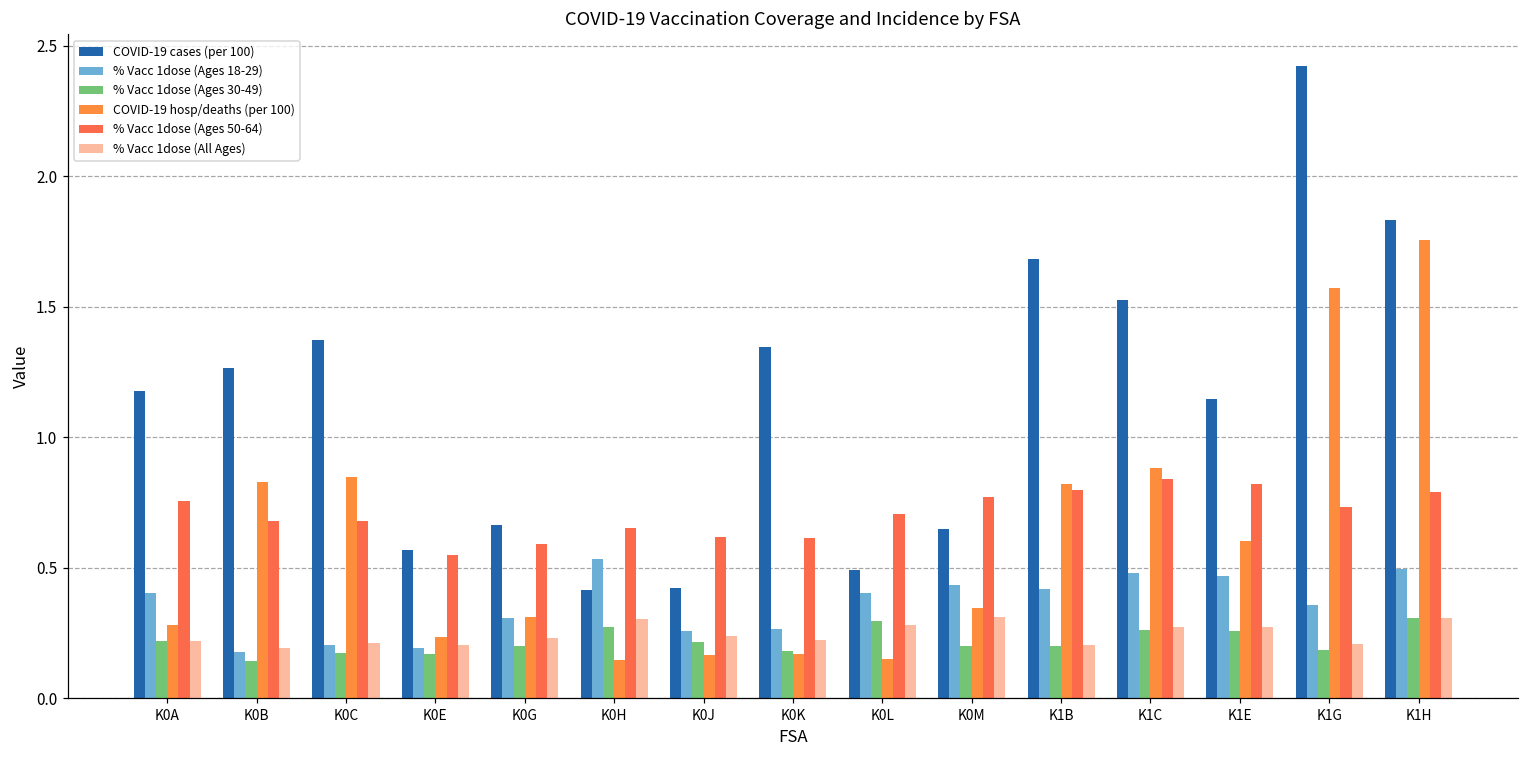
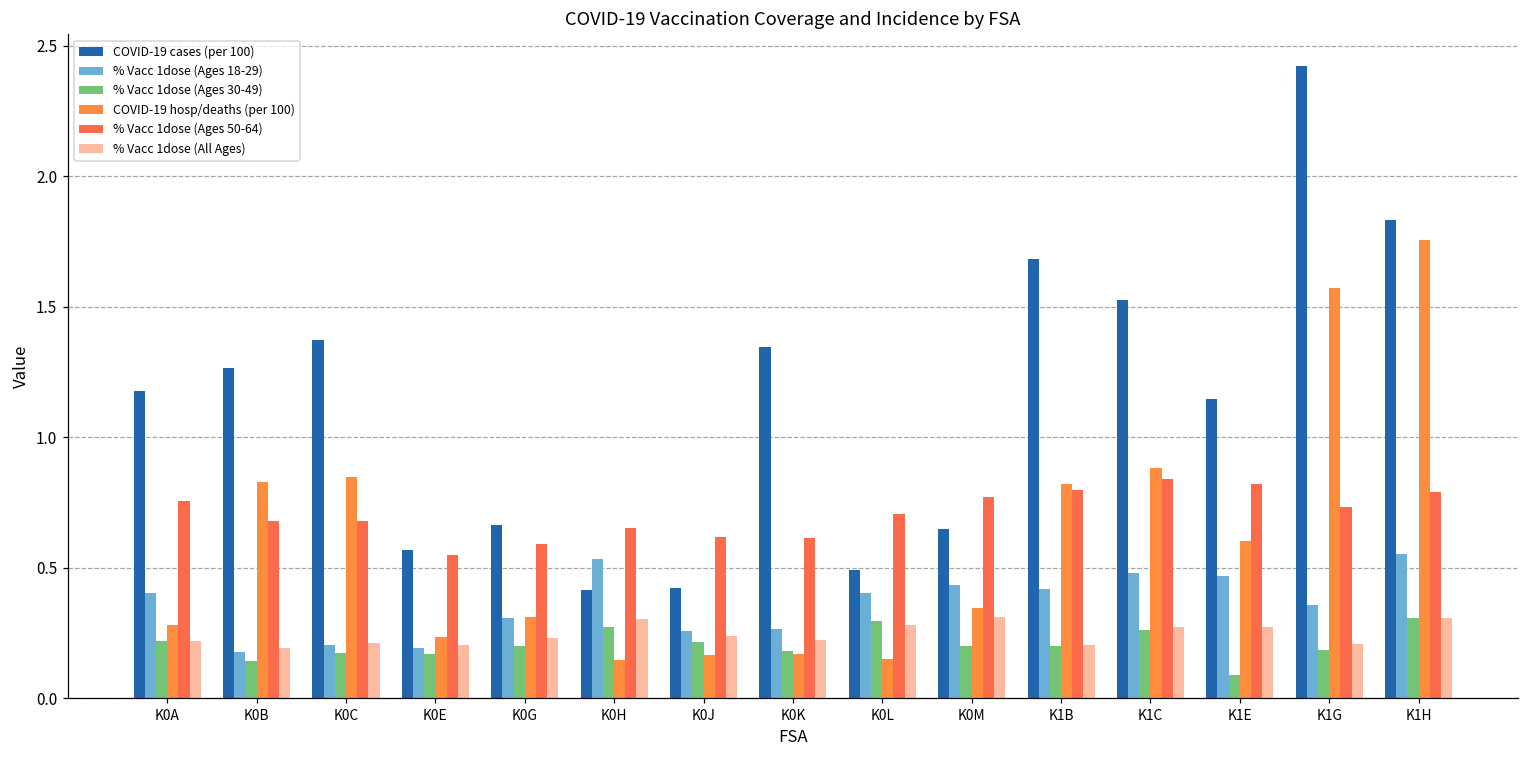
  {
    "COVID-19 cases (per 100)": {
      "K0A": 1.18,
      "K0B": 1.27,
      "K0C": 1.37,
      "K0E": 0.57,
      "K0G": 0.66,
      "K0H": 0.42,
      "K0J": 0.42,
      "K0K": 1.35,
      "K0L": 0.49,
      "K0M": 0.65,
      "K1B": 1.68,
      "K1C": 1.52,
      "K1E": 1.14,
      "K1G": 2.42,
      "K1H": 1.83
    },
    "% Vacc 1dose (Ages 18-29)": {
      "K0A": 0.40,
      "K0B": 0.18,
      "K0C": 0.20,
      "K0E": 0.19,
      "K0G": 0.31,
      "K0H": 0.53,
      "K0J": 0.26,
      "K0K": 0.26,
      "K0L": 0.40,
      "K0M": 0.44,
      "K1B": 0.42,
      "K1C": 0.48,
      "K1E": 0.47,
      "K1G": 0.36,
-     "K1H": 0.49
+     "K1H": 0.55
    },
    "% Vacc 1dose (Ages 30-49)": {
      "K0A": 0.22,
      "K0B": 0.14,
      "K0C": 0.17,
      "K0E": 0.17,
      "K0G": 0.20,
      "K0H": 0.27,
      "K0J": 0.22,
      "K0K": 0.18,
      "K0L": 0.29,
      "K0M": 0.20,
      "K1B": 0.20,
      "K1C": 0.26,
-     "K1E": 0.26,
+     "K1E": 0.09,
      "K1G": 0.18,
      "K1H": 0.31
    },
    "% Vacc 1dose (All Ages)": {
      "K0A": 0.22,
      "K0B": 0.19,
      "K0C": 0.21,
      "K0E": 0.21,
      "K0G": 0.23,
      "K0H": 0.30,
      "K0J": 0.24,
      "K0K": 0.22,
      "K0L": 0.28,
      "K0M": 0.31,
      "K1B": 0.20,
      "K1C": 0.27,
      "K1E": 0.27,
      "K1G": 0.21,
      "K1H": 0.31
    }
  }
